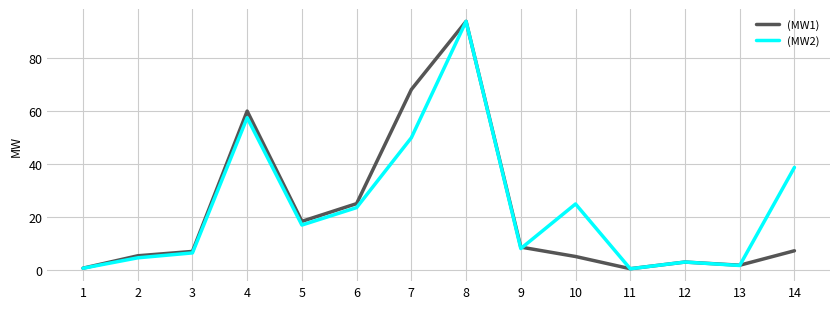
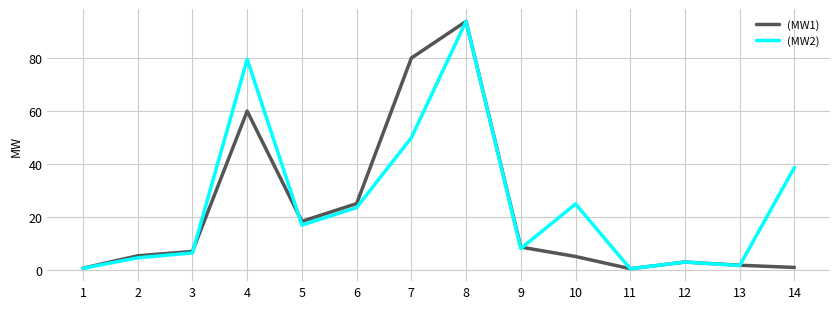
  {
    "(MW1)": {
      "4": 60,
      "5": 18,
      "6": 25,
-     "7": 68,
+     "7": 80,
      "10": 5,
-     "14": 7
+     "14": 1
    },
    "(MW2)": {
-     "4": 58,
+     "4": 80,
      "5": 17,
      "6": 24,
      "7": 50,
      "10": 25,
      "14": 39
    }
  }
